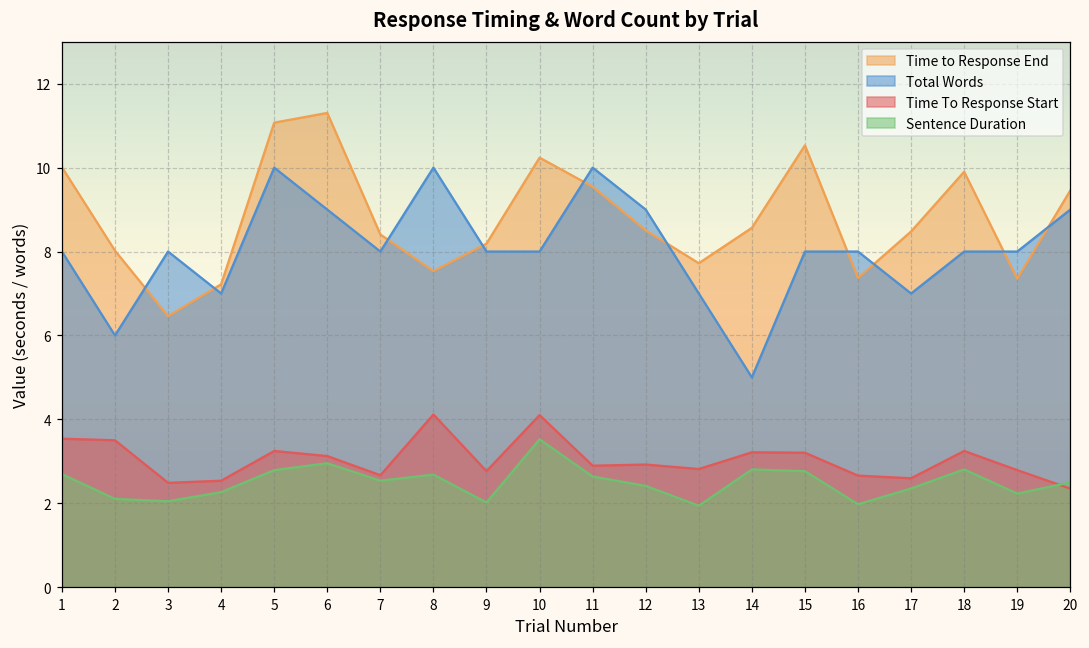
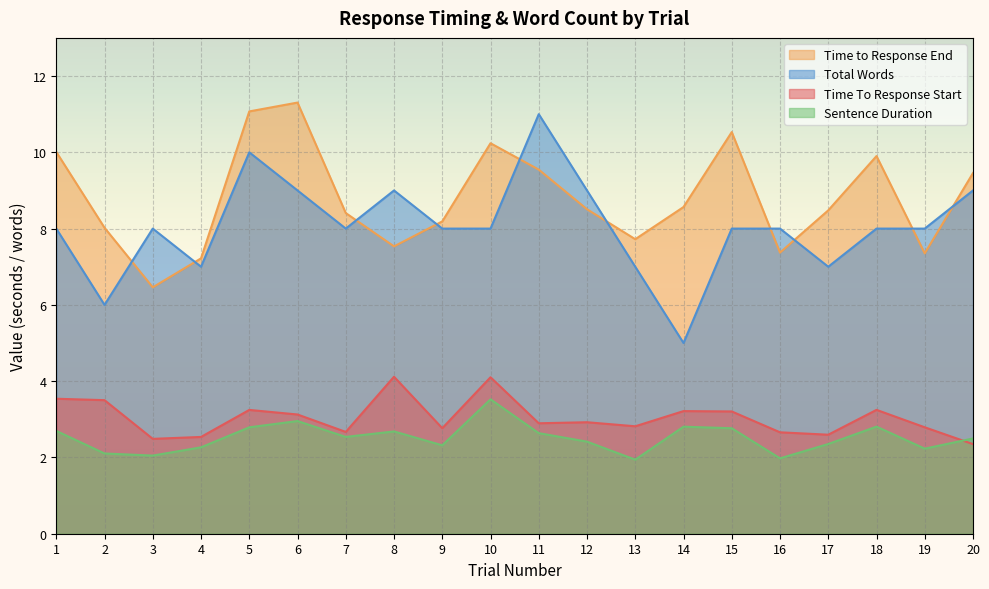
  {
    "Time to Response End": {
      "1": 10.0,
      "2": 8.0,
      "3": 6.5,
      "4": 7.2,
      "5": 11.1,
      "6": 11.3,
      "7": 8.4,
      "8": 7.5,
      "9": 8.2,
      "10": 10.2,
      "11": 9.5,
      "12": 8.5,
      "13": 7.7,
      "14": 8.6,
      "15": 10.5,
      "16": 7.4,
      "17": 8.5,
      "18": 9.9,
      "19": 7.4,
      "20": 9.5
    },
    "Total Words": {
      "1": 8,
      "2": 6,
      "3": 8,
      "4": 7,
      "5": 10,
      "6": 9,
      "7": 8,
-     "8": 10,
+     "8": 9,
      "9": 8,
      "10": 8,
-     "11": 10,
+     "11": 11,
      "12": 9,
      "13": 7,
      "14": 5,
      "15": 8,
      "16": 8,
      "17": 7,
      "18": 8,
      "19": 8,
      "20": 9
    },
    "Time To Response Start": {
      "1": 3.5,
      "2": 3.5,
      "3": 2.5,
      "4": 2.5,
      "5": 3.2,
      "6": 3.1,
      "7": 2.7,
      "8": 4.1,
      "9": 2.8,
      "10": 4.1,
      "11": 2.9,
      "12": 2.9,
      "13": 2.8,
      "14": 3.2,
      "15": 3.2,
      "16": 2.7,
      "17": 2.6,
      "18": 3.2,
      "19": 2.8,
      "20": 2.3
    },
    "Sentence Duration": {
      "1": 2.7,
      "2": 2.1,
      "3": 2.0,
      "4": 2.3,
      "5": 2.8,
      "6": 3.0,
      "7": 2.5,
      "8": 2.7,
-     "9": 2.0,
+     "9": 2.3,
      "10": 3.5,
      "11": 2.6,
      "12": 2.4,
      "13": 1.9,
      "14": 2.8,
      "15": 2.8,
      "16": 2.0,
      "17": 2.4,
      "18": 2.8,
      "19": 2.2,
      "20": 2.5
    }
  }
